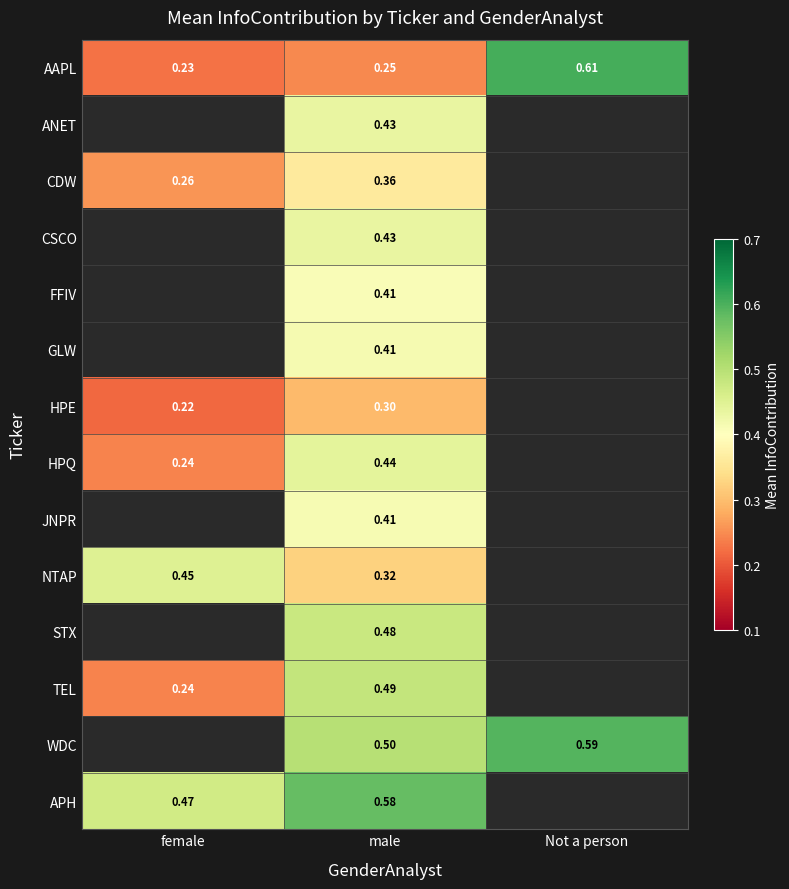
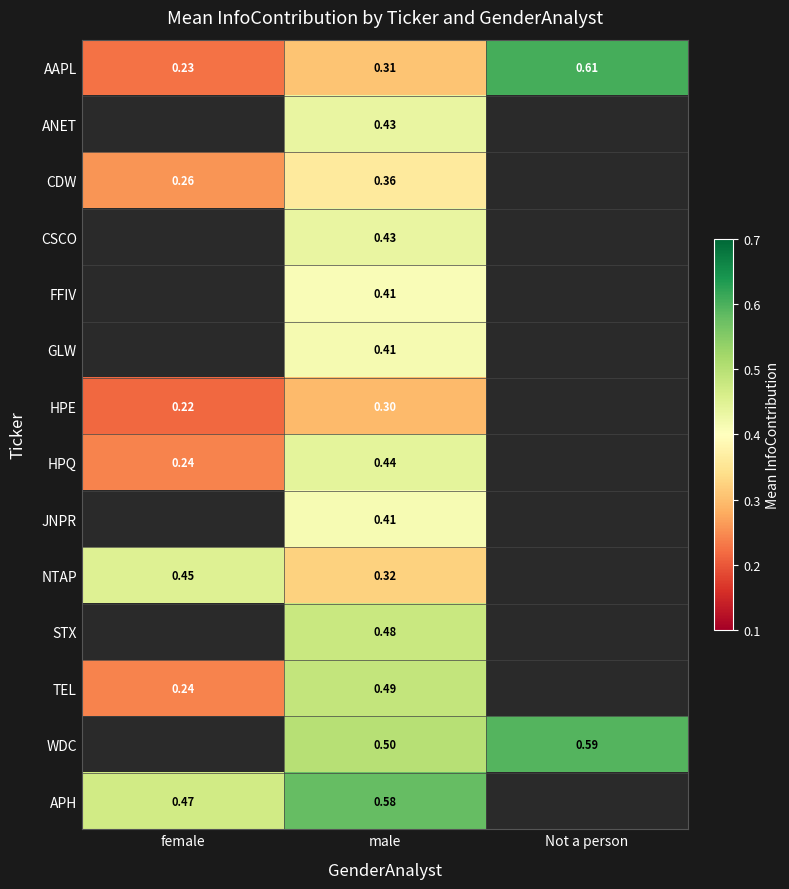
  {
    "AAPL": {
      "female": 0.23,
-     "male": 0.25,
+     "male": 0.31,
      "Not a person": 0.61
    },
    "ANET": {
      "male": 0.43
    },
    "CDW": {
      "female": 0.26,
      "male": 0.36
    },
    "CSCO": {
      "male": 0.43
    },
    "FFIV": {
      "male": 0.41
    },
    "GLW": {
      "male": 0.41
    },
    "HPE": {
      "female": 0.22,
      "male": 0.30
    },
    "HPQ": {
      "female": 0.24,
      "male": 0.44
    },
    "JNPR": {
      "male": 0.41
    },
    "NTAP": {
      "female": 0.45,
      "male": 0.32
    },
    "STX": {
      "male": 0.48
    },
    "TEL": {
      "female": 0.24,
      "male": 0.49
    },
    "WDC": {
      "male": 0.50,
      "Not a person": 0.59
    },
    "APH": {
      "female": 0.47,
      "male": 0.58
    }
  }
